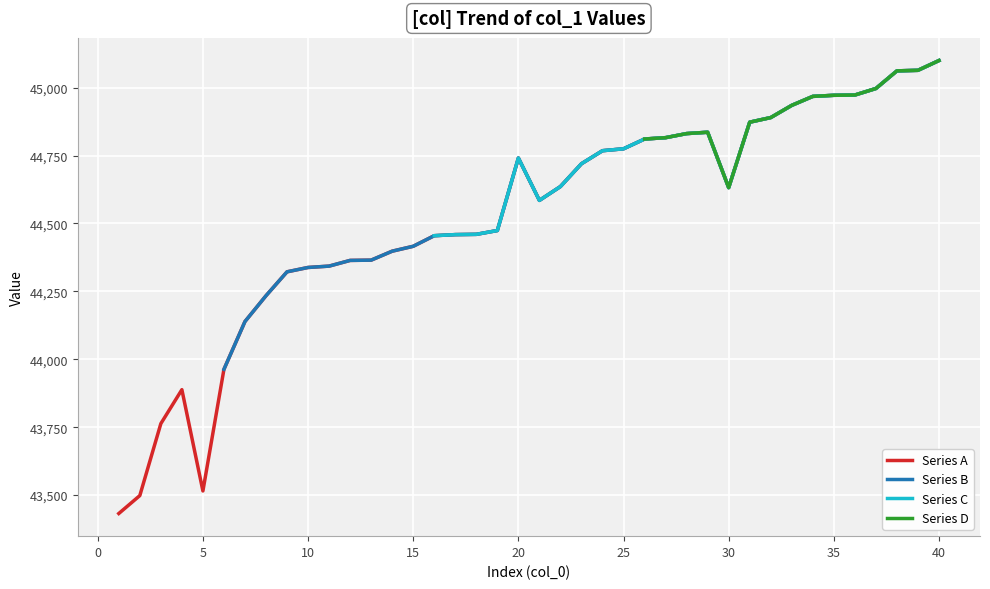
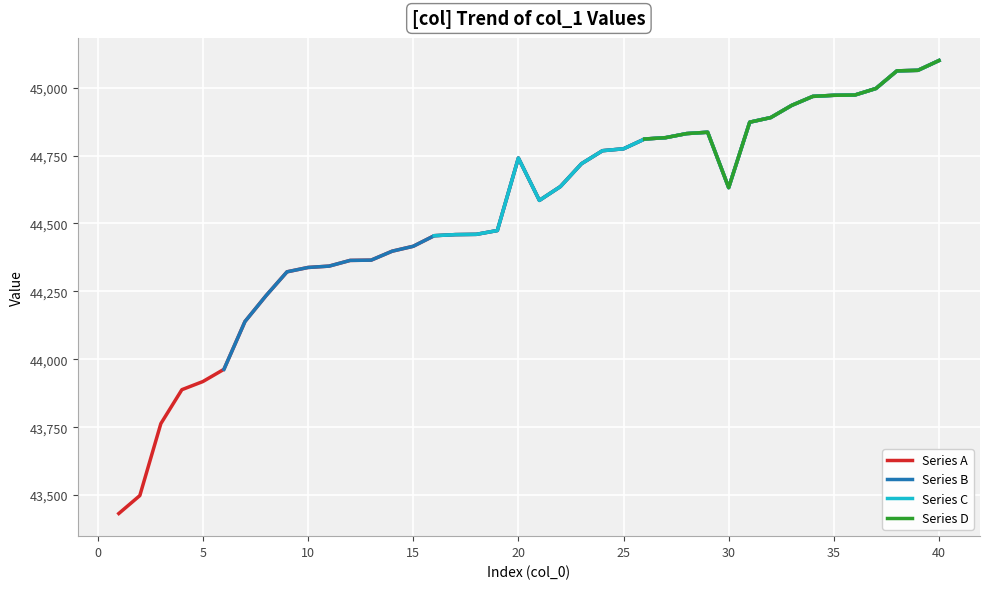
  {
    "Series A": {
-     "5": "43,520"
+     "5": "43,920"
    }
  }
